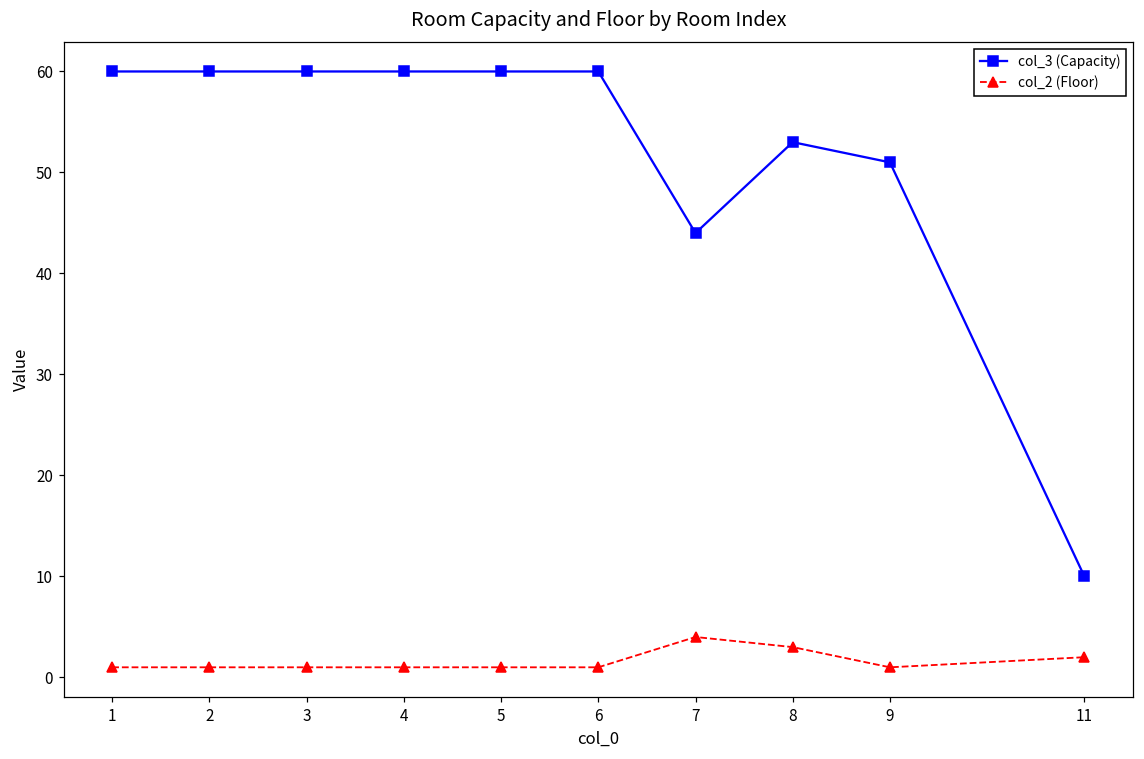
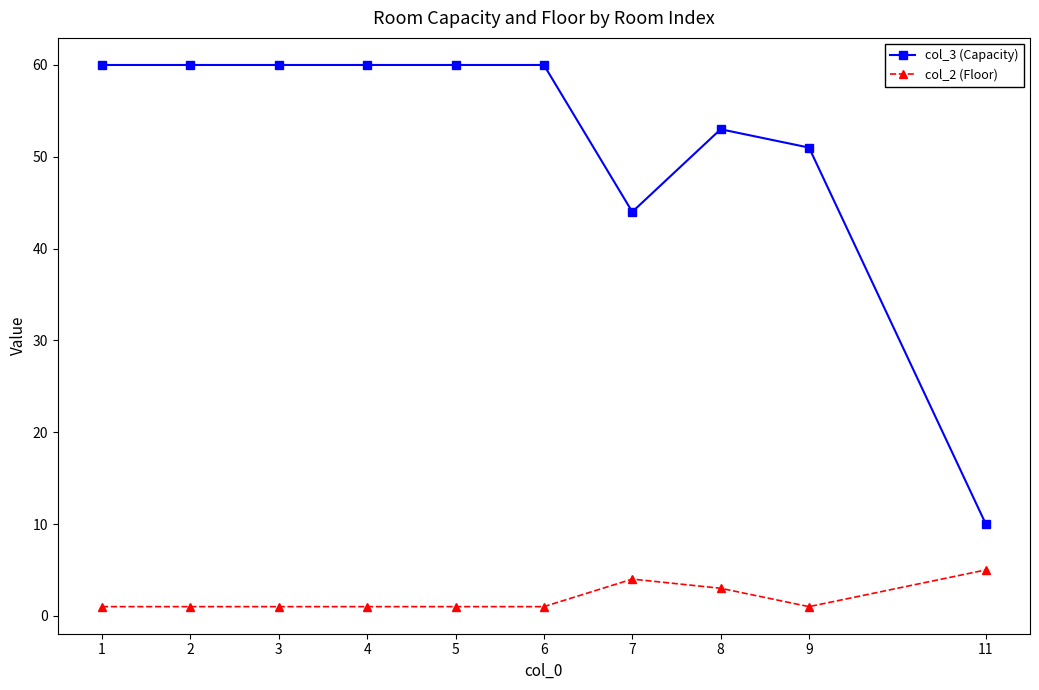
  {
    "col_3 (Capacity)": {
      "1": 60,
      "2": 60,
      "3": 60,
      "4": 60,
      "5": 60,
      "6": 60,
      "7": 44,
      "8": 53,
      "9": 51,
      "11": 10
    },
    "col_2 (Floor)": {
      "1": 1,
      "2": 1,
      "3": 1,
      "4": 1,
      "5": 1,
      "6": 1,
      "7": 4,
      "8": 3,
      "9": 1,
-     "11": 2
+     "11": 5
    }
  }
